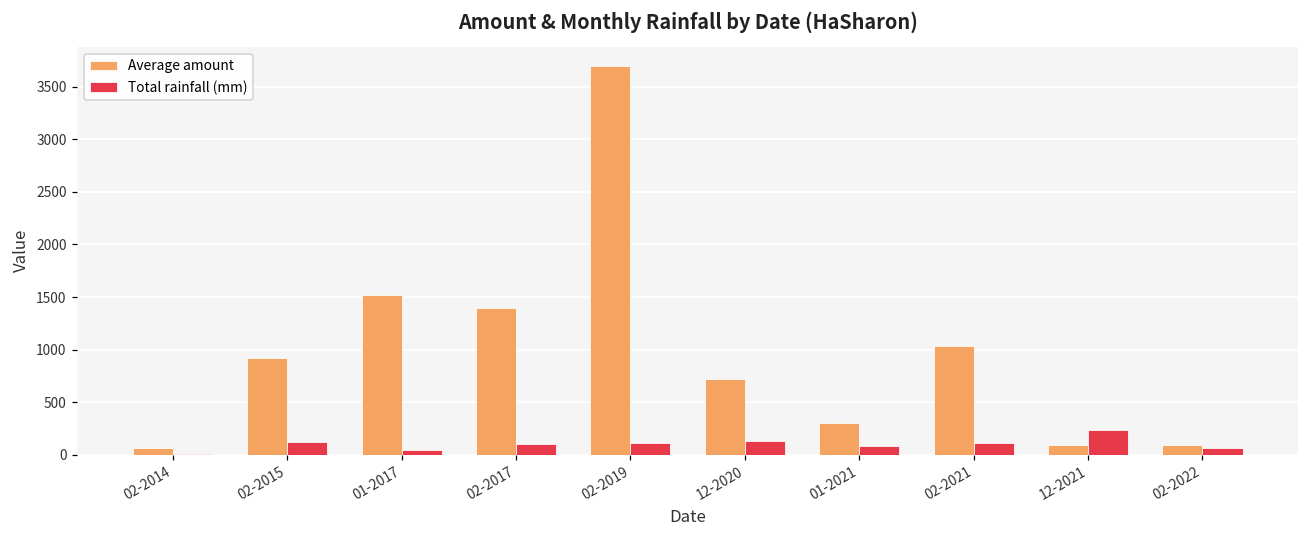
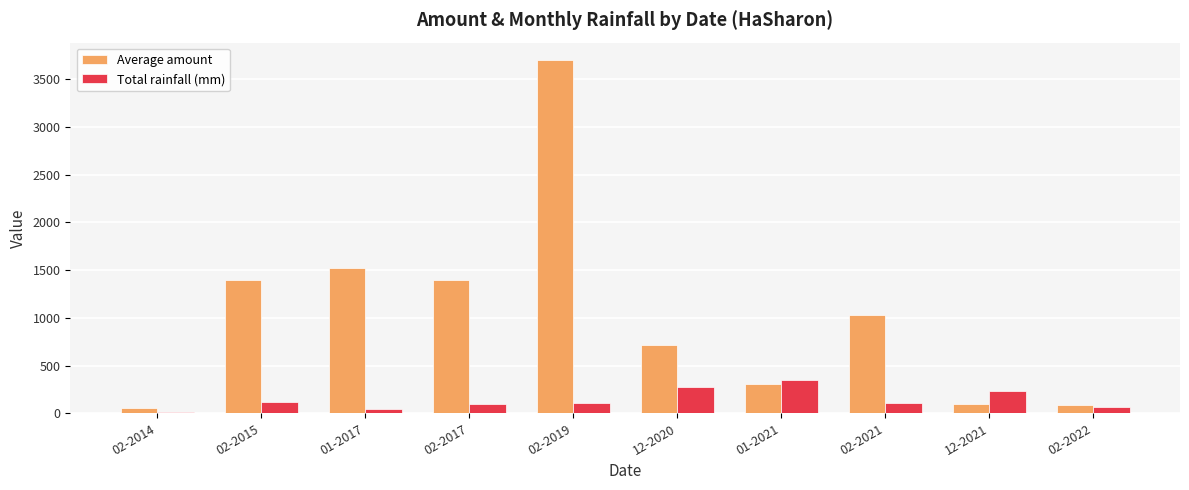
  {
    "Average amount": {
      "02-2014": 100,
-     "02-2015": 900,
+     "02-2015": 1400,
      "01-2017": 1500,
      "02-2017": 1400,
      "02-2019": 3700,
      "12-2020": 700,
      "01-2021": 300,
      "02-2021": 1000,
      "12-2021": 100,
      "02-2022": 100
    },
    "Total rainfall (mm)": {
      "02-2015": 100,
      "01-2017": 0,
      "02-2017": 100,
      "02-2019": 100,
-     "12-2020": 100,
-     "01-2021": 100,
+     "12-2020": 300,
+     "01-2021": 300,
      "02-2021": 100,
      "12-2021": 200,
      "02-2022": 100
    }
  }
